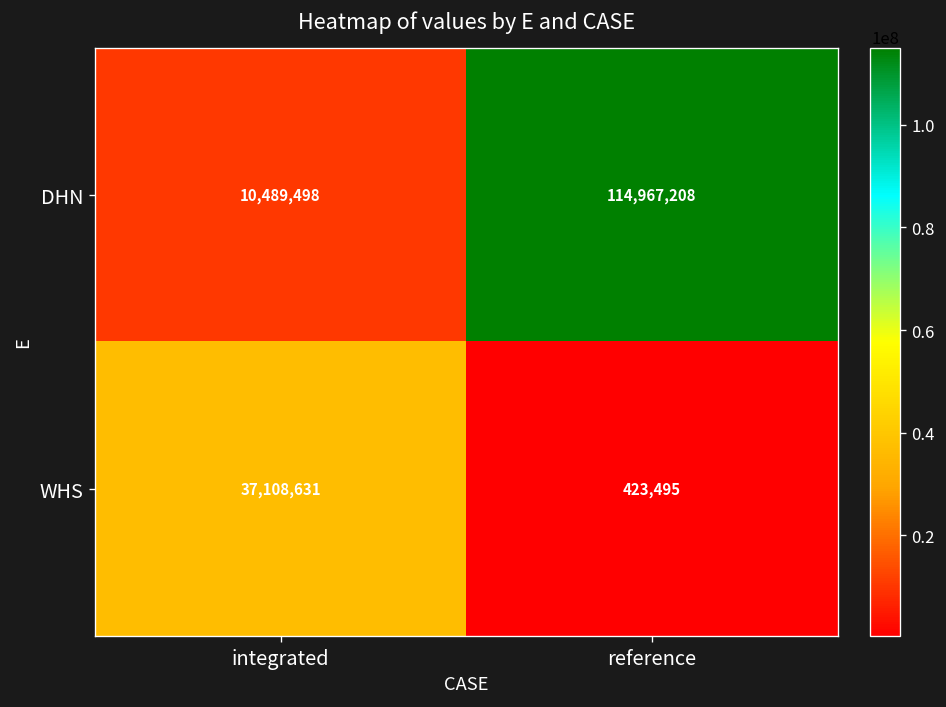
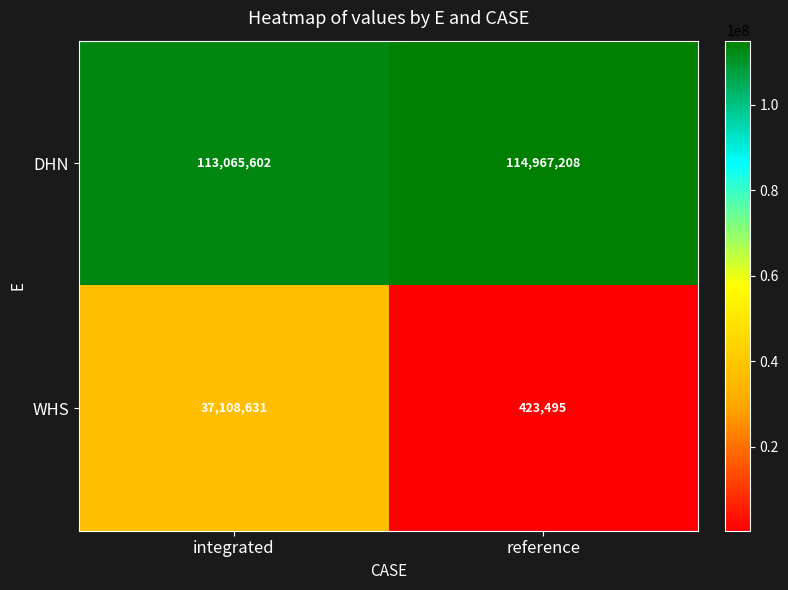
  {
    "DHN": {
-     "integrated": "10,489,498",
+     "integrated": "113,065,602",
      "reference": "114,967,208"
    },
    "WHS": {
      "integrated": "37,108,631",
      "reference": "423,495"
    }
  }
